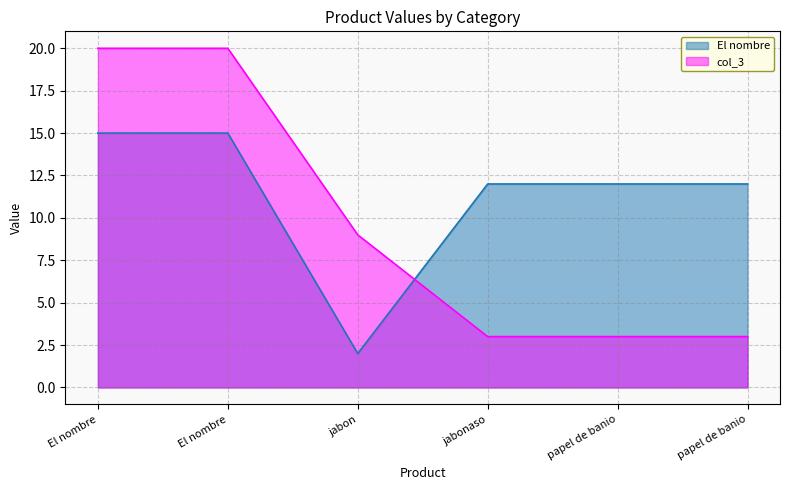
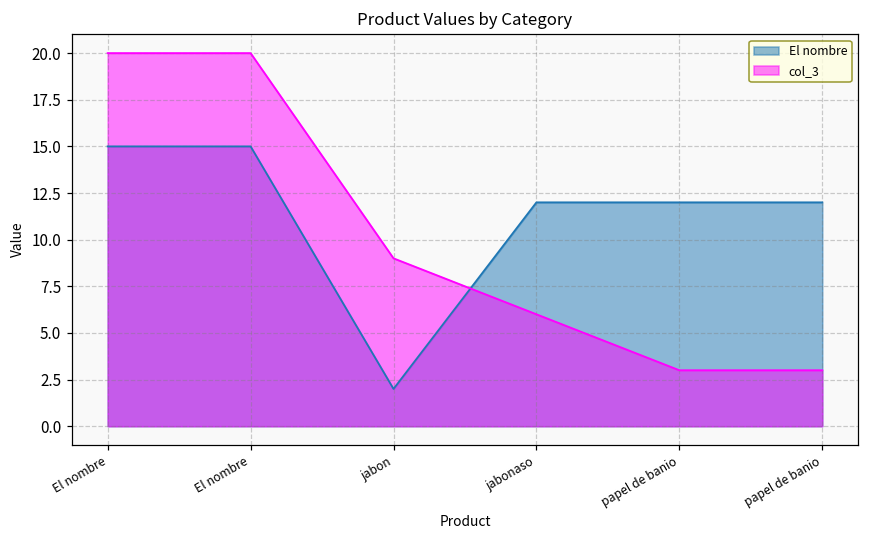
  {
    "El nombre": {
      "jabon": 2,
      "jabonaso": 12
    },
    "col_3": {
      "jabon": 9,
-     "jabonaso": 3
+     "jabonaso": 6
    }
  }
